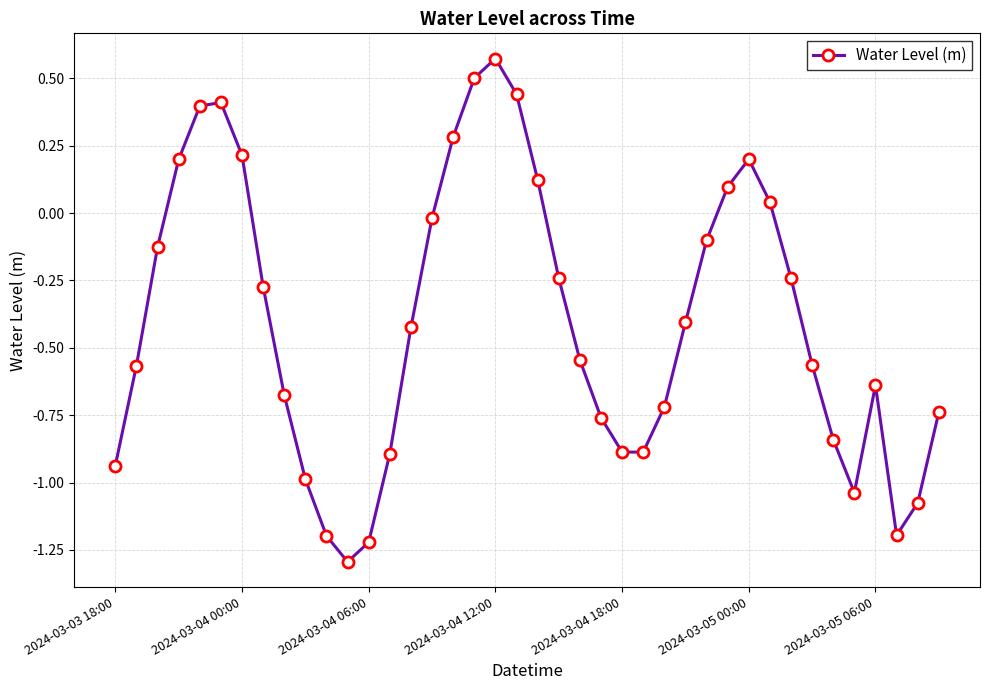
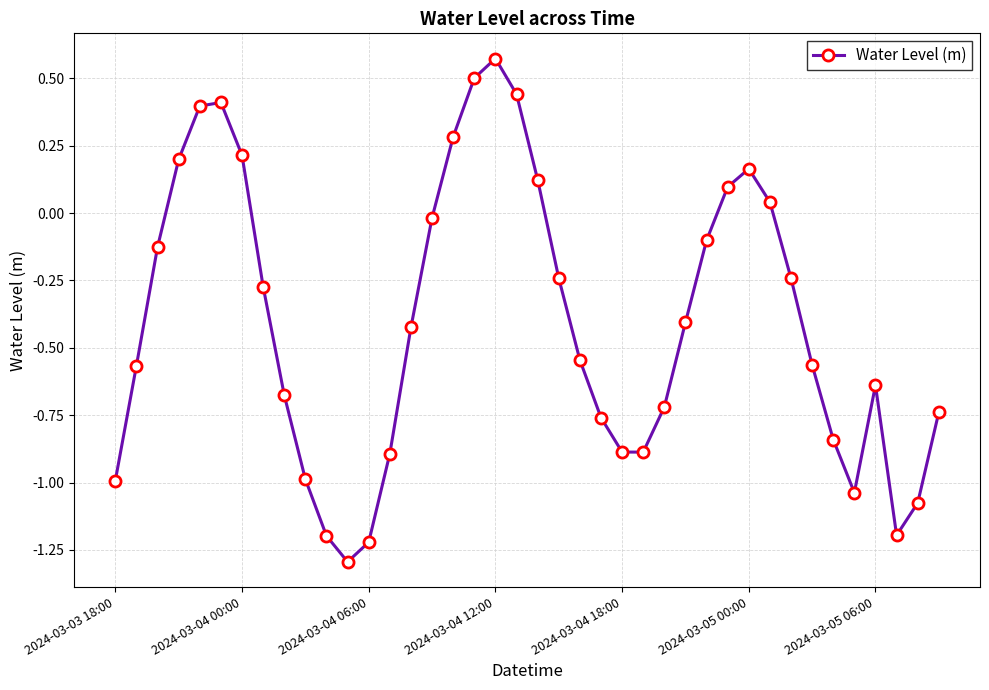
  {
-   "2024-03-03 18:00": -0.94,
+   "2024-03-03 18:00": -0.99,
    "2024-03-04 00:00": 0.21,
    "2024-03-04 06:00": -1.22,
    "2024-03-04 12:00": 0.57,
    "2024-03-04 18:00": -0.89,
-   "2024-03-05 00:00": 0.20,
+   "2024-03-05 00:00": 0.16,
    "2024-03-05 06:00": -0.64
  }
